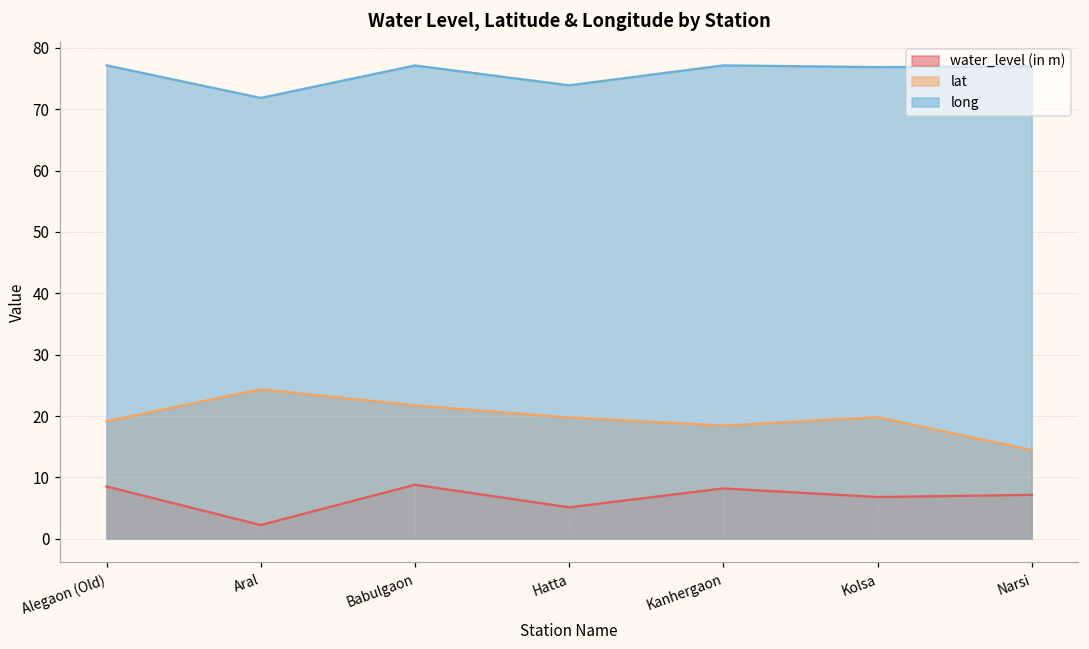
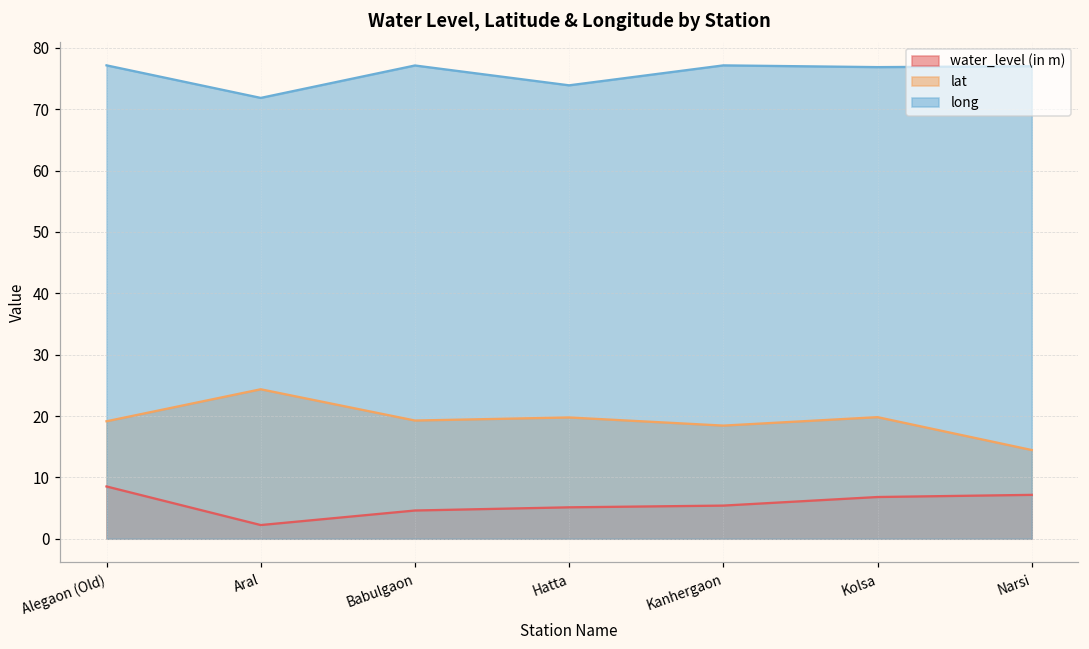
  {
    "water_level (in m)": {
      "Alegaon (Old)": 9,
      "Aral": 2,
-     "Babulgaon": 9,
+     "Babulgaon": 5,
      "Hatta": 5,
-     "Kanhergaon": 8,
+     "Kanhergaon": 5,
      "Kolsa": 7,
      "Narsi": 7
    },
    "lat": {
      "Alegaon (Old)": 19,
      "Aral": 24,
-     "Babulgaon": 22,
+     "Babulgaon": 19,
      "Hatta": 20,
      "Kanhergaon": 18,
      "Kolsa": 20,
      "Narsi": 14
    },
    "long": {
      "Alegaon (Old)": 77,
      "Aral": 72,
      "Babulgaon": 77,
      "Hatta": 74,
      "Kanhergaon": 77,
      "Kolsa": 77
    }
  }
